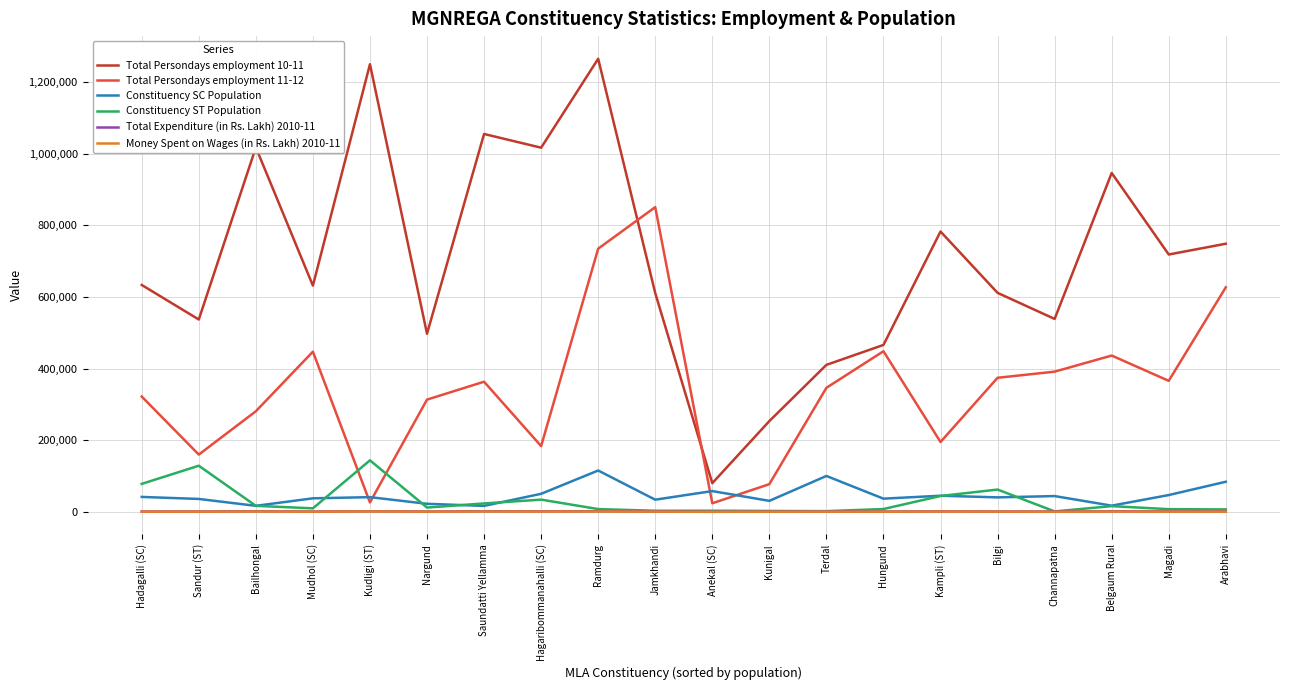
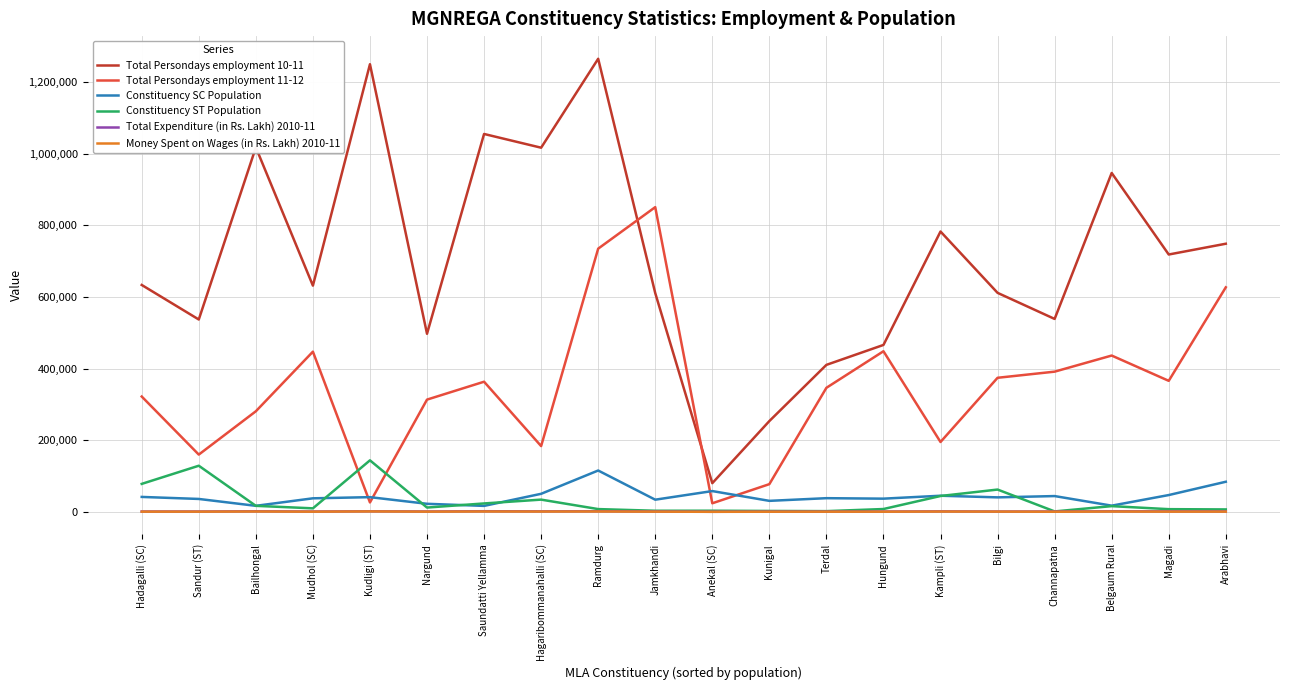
  {
    "Constituency SC Population": {
      "Hadagalli (SC)": "40,000",
      "Sandur (ST)": "40,000",
      "Mudhol (SC)": "40,000",
      "Kudligi (ST)": "40,000",
      "Nargund": "20,000",
      "Hagaribommanahalli (SC)": "50,000",
      "Ramdurg": "120,000",
      "Jamkhandi": "30,000",
      "Anekal (SC)": "60,000",
      "Kunigal": "30,000",
-     "Terdal": "100,000",
+     "Terdal": "40,000",
      "Hungund": "40,000",
      "Bilgi": "40,000",
      "Channapatna": "40,000",
      "Magadi": "50,000",
      "Arabhavi": "80,000"
    },
    "Constituency ST Population": {
      "Hadagalli (SC)": "80,000",
      "Sandur (ST)": "130,000",
      "Mudhol (SC)": "10,000",
      "Kudligi (ST)": "140,000",
      "Nargund": "10,000",
      "Hagaribommanahalli (SC)": "30,000",
      "Hungund": "10,000",
      "Bilgi": "60,000"
    }
  }
